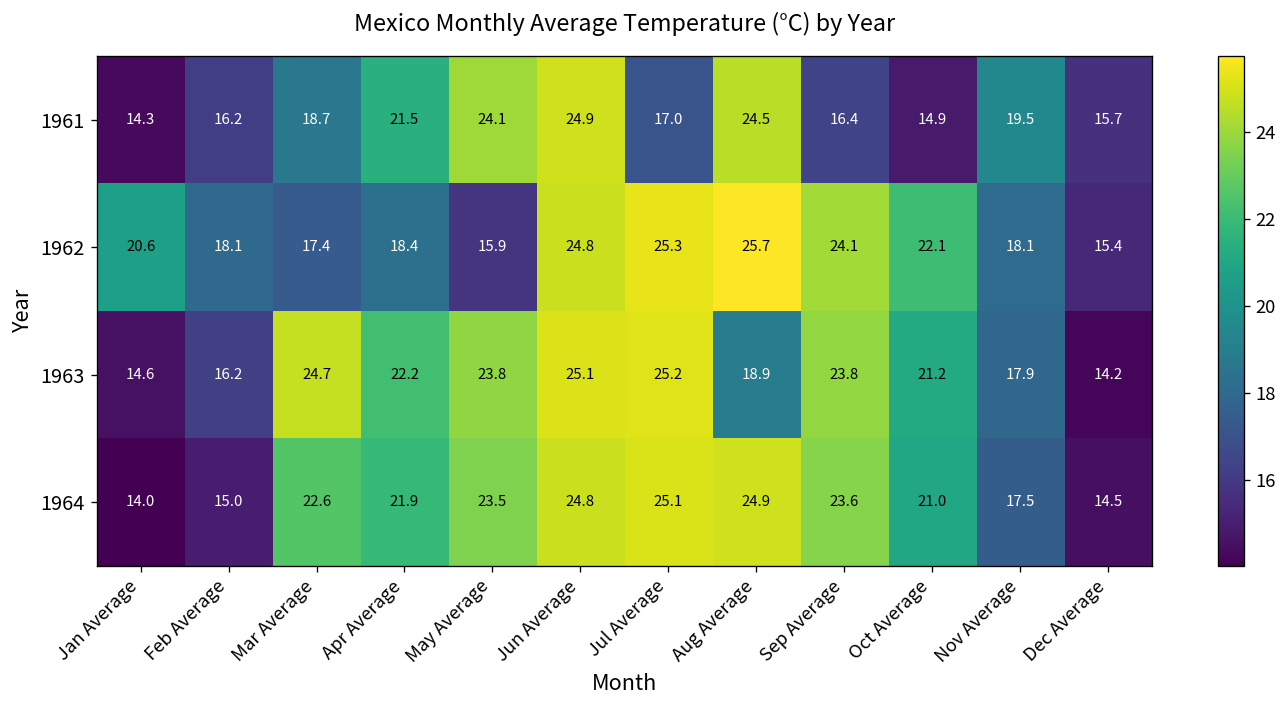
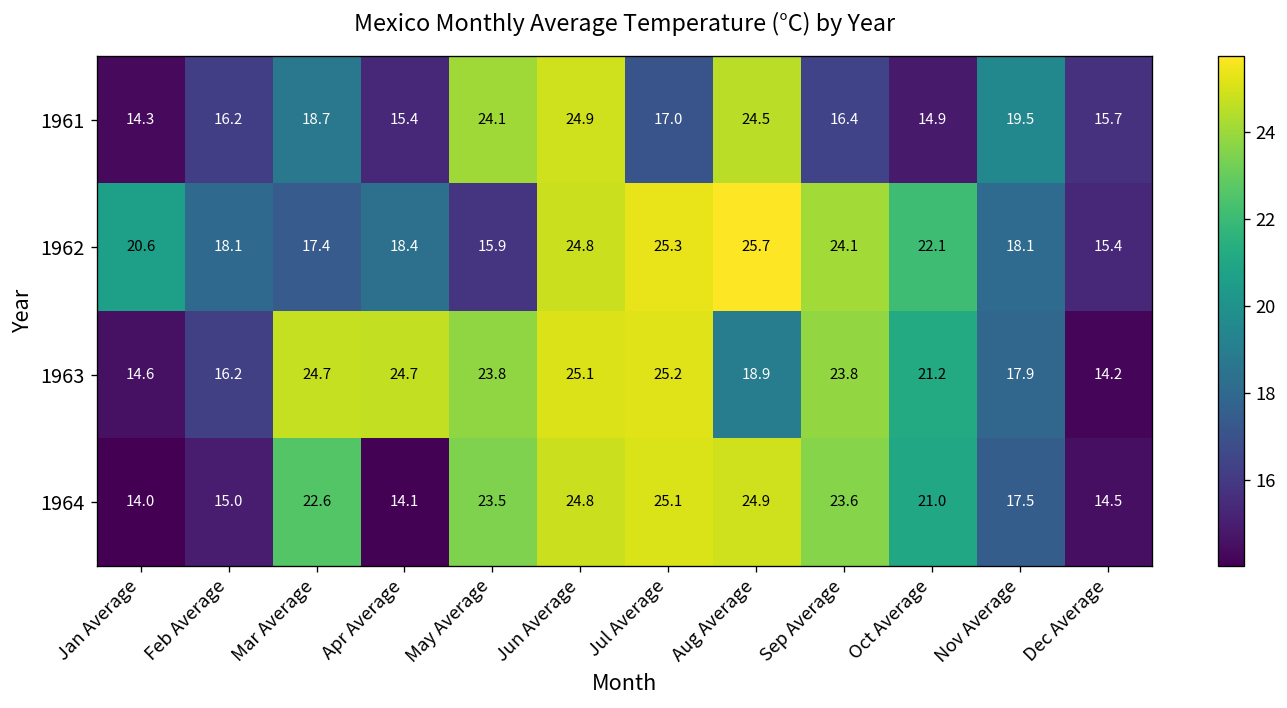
  {
    "1961": {
      "Jan Average": 14.3,
      "Feb Average": 16.2,
      "Mar Average": 18.7,
-     "Apr Average": 21.5,
+     "Apr Average": 15.4,
      "May Average": 24.1,
      "Jun Average": 24.9,
      "Jul Average": 17.0,
      "Aug Average": 24.5,
      "Sep Average": 16.4,
      "Oct Average": 14.9,
      "Nov Average": 19.5,
      "Dec Average": 15.7
    },
    "1962": {
      "Jan Average": 20.6,
      "Feb Average": 18.1,
      "Mar Average": 17.4,
      "Apr Average": 18.4,
      "May Average": 15.9,
      "Jun Average": 24.8,
      "Jul Average": 25.3,
      "Aug Average": 25.7,
      "Sep Average": 24.1,
      "Oct Average": 22.1,
      "Nov Average": 18.1,
      "Dec Average": 15.4
    },
    "1963": {
      "Jan Average": 14.6,
      "Feb Average": 16.2,
      "Mar Average": 24.7,
-     "Apr Average": 22.2,
+     "Apr Average": 24.7,
      "May Average": 23.8,
      "Jun Average": 25.1,
      "Jul Average": 25.2,
      "Aug Average": 18.9,
      "Sep Average": 23.8,
      "Oct Average": 21.2,
      "Nov Average": 17.9,
      "Dec Average": 14.2
    },
    "1964": {
      "Jan Average": 14.0,
      "Feb Average": 15.0,
      "Mar Average": 22.6,
-     "Apr Average": 21.9,
+     "Apr Average": 14.1,
      "May Average": 23.5,
      "Jun Average": 24.8,
      "Jul Average": 25.1,
      "Aug Average": 24.9,
      "Sep Average": 23.6,
      "Oct Average": 21.0,
      "Nov Average": 17.5,
      "Dec Average": 14.5
    }
  }
